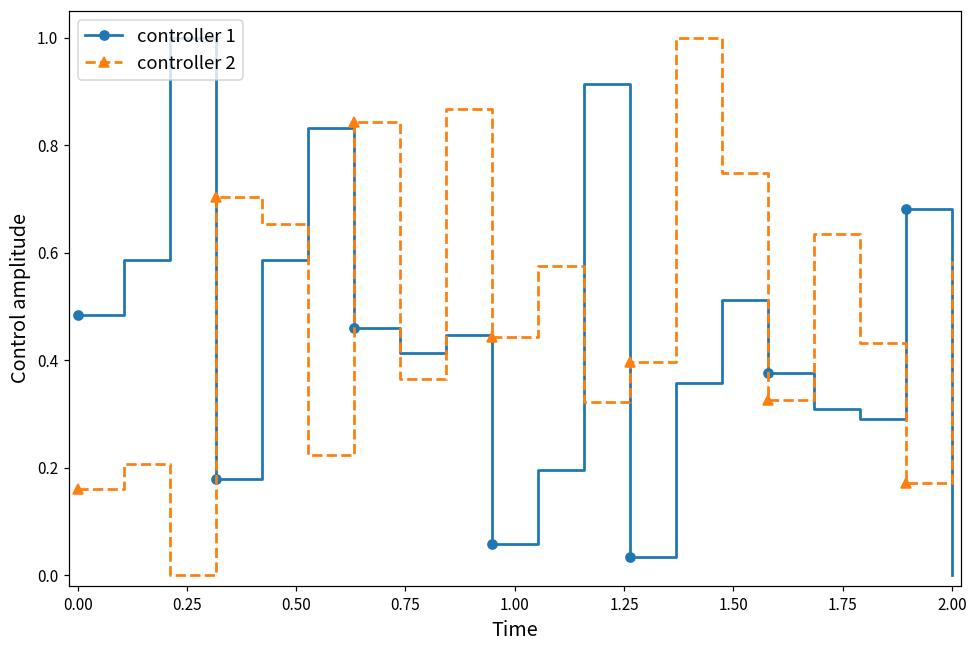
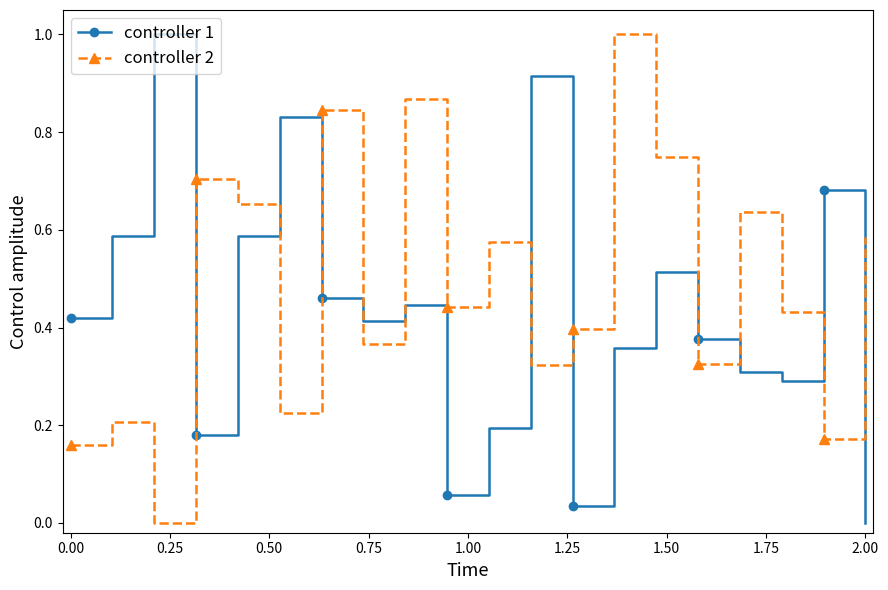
  {
    "controller 1": {
-     "0.00": 0.49,
+     "0.00": 0.42,
      "2.00": 0.00
    },
    "controller 2": {
      "0.00": 0.16,
      "2.00": 0.59
    }
  }
